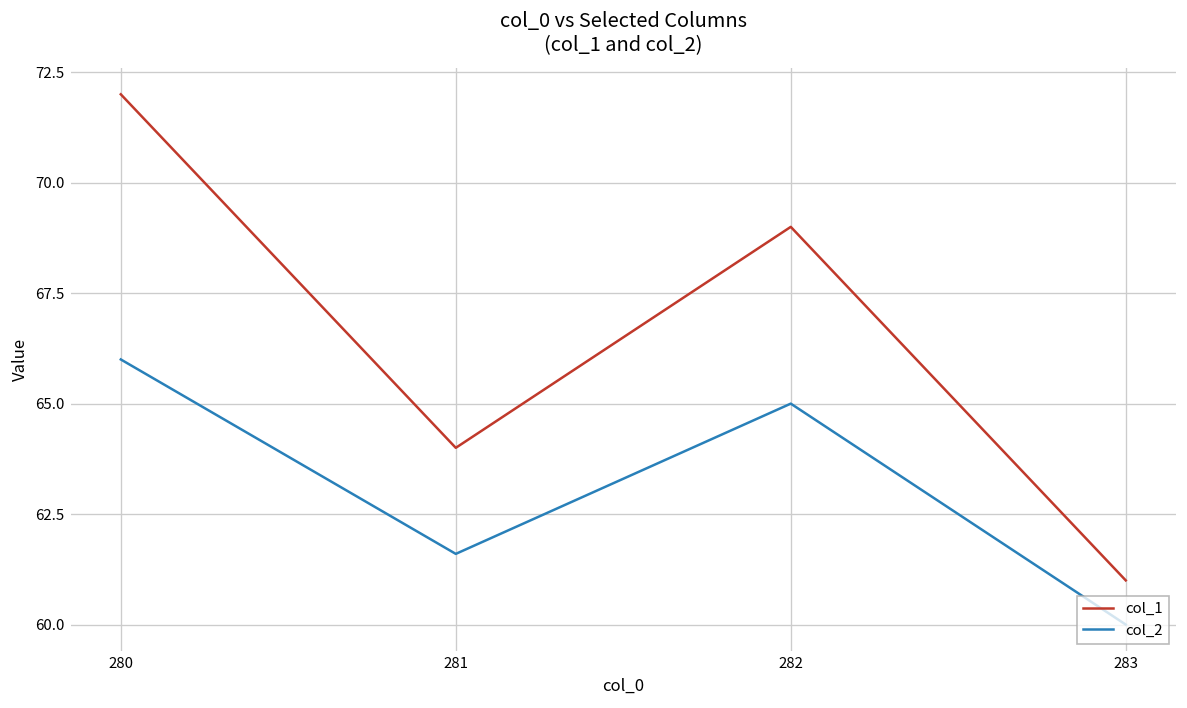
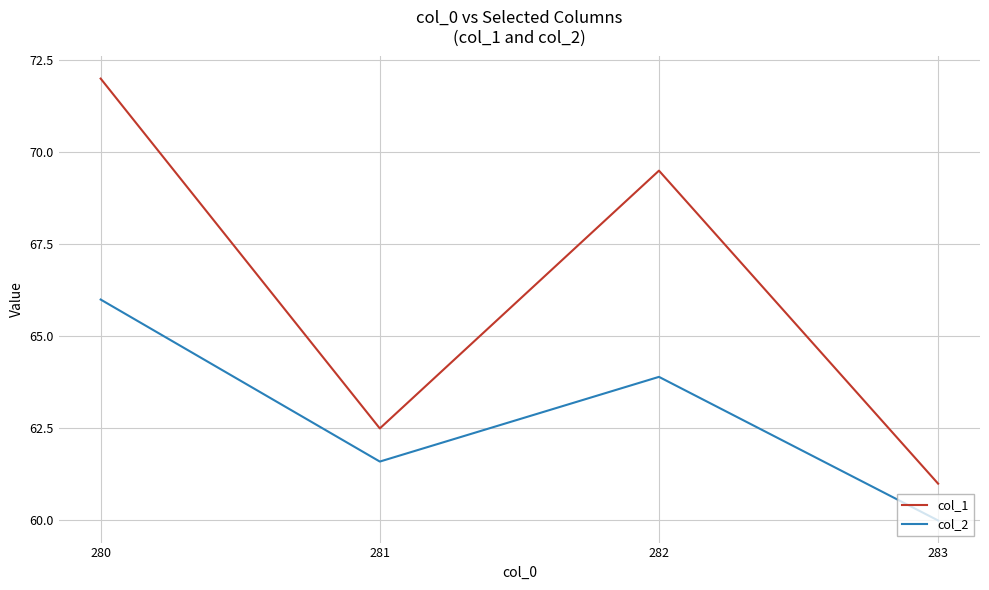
  {
    "col_1": {
      "280": 72.0,
-     "281": 64.0,
-     "282": 69.0,
+     "281": 62.5,
+     "282": 69.5,
      "283": 61.0
    },
    "col_2": {
      "280": 66.0,
      "281": 61.6,
-     "282": 65.0
+     "282": 63.9
    }
  }
